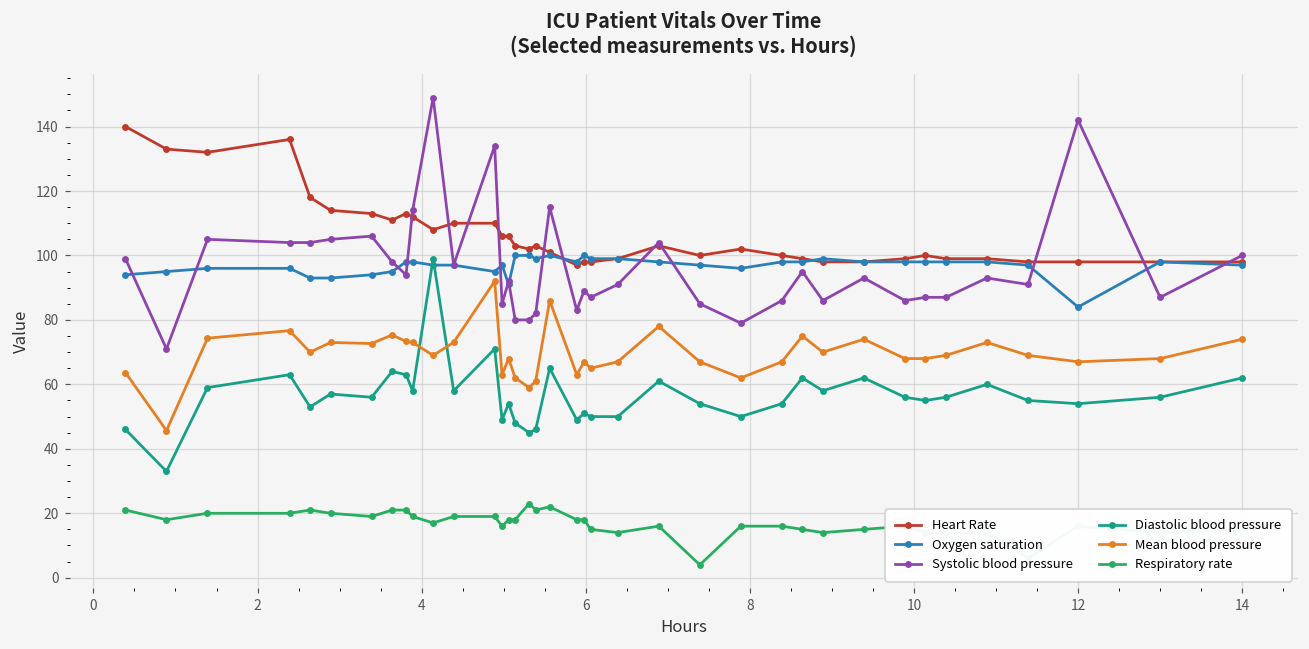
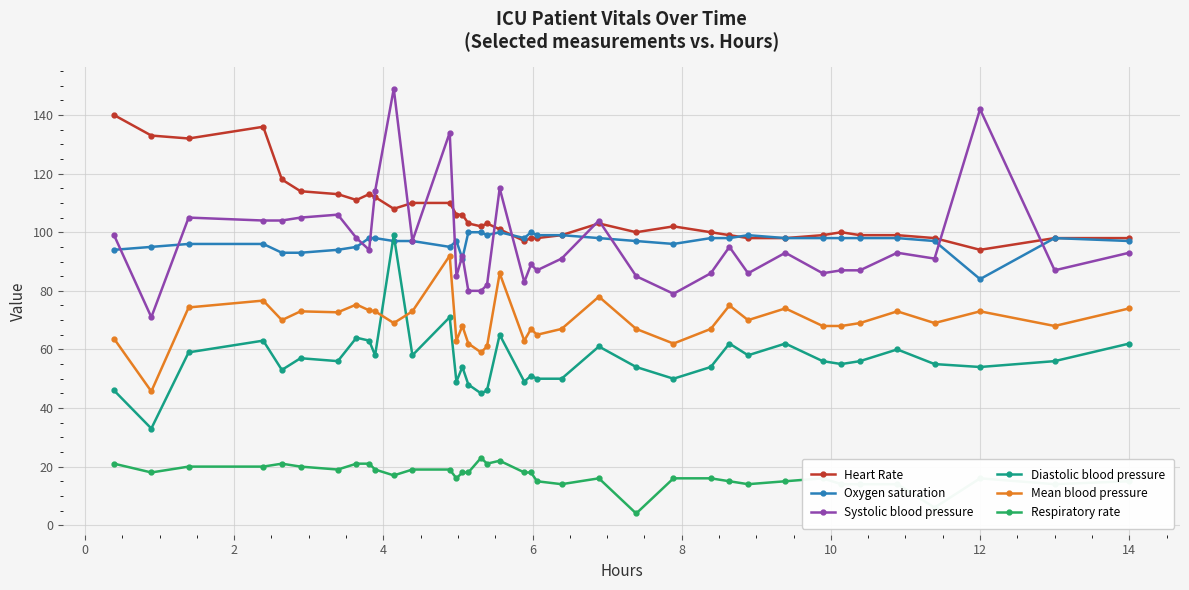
  {
    "Heart Rate": {
-     "12": 98,
+     "12": 94,
      "14": 98
    },
    "Oxygen saturation": {
      "12": 84,
      "14": 97
    },
    "Systolic blood pressure": {
      "12": 142,
-     "14": 100
+     "14": 93
    },
    "Mean blood pressure": {
-     "12": 67,
+     "12": 73,
      "14": 74
    }
  }
